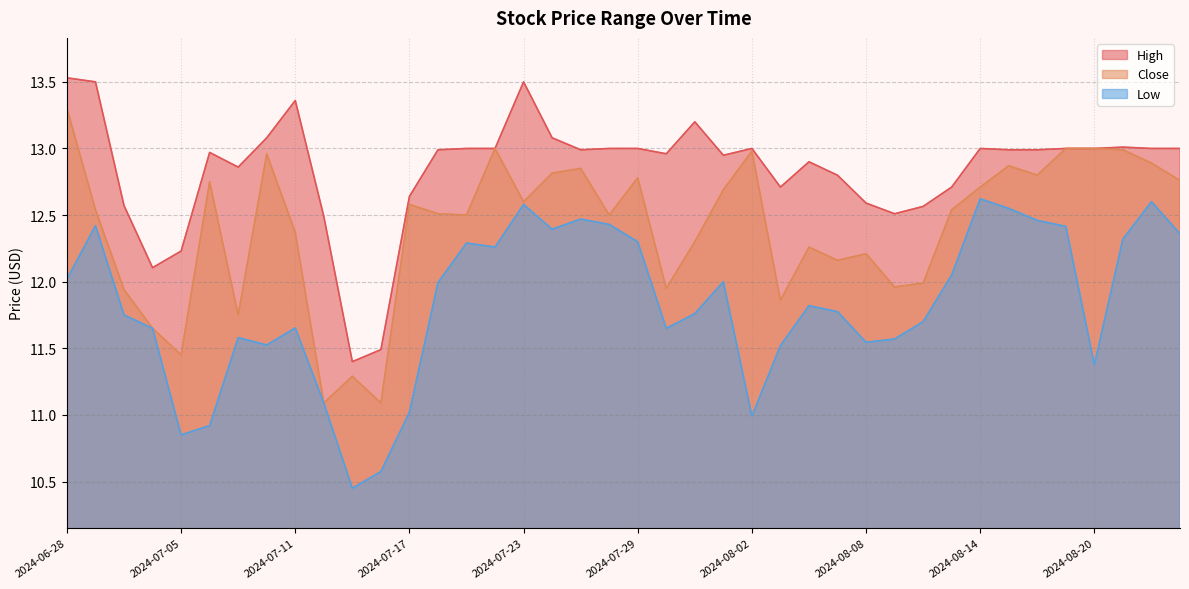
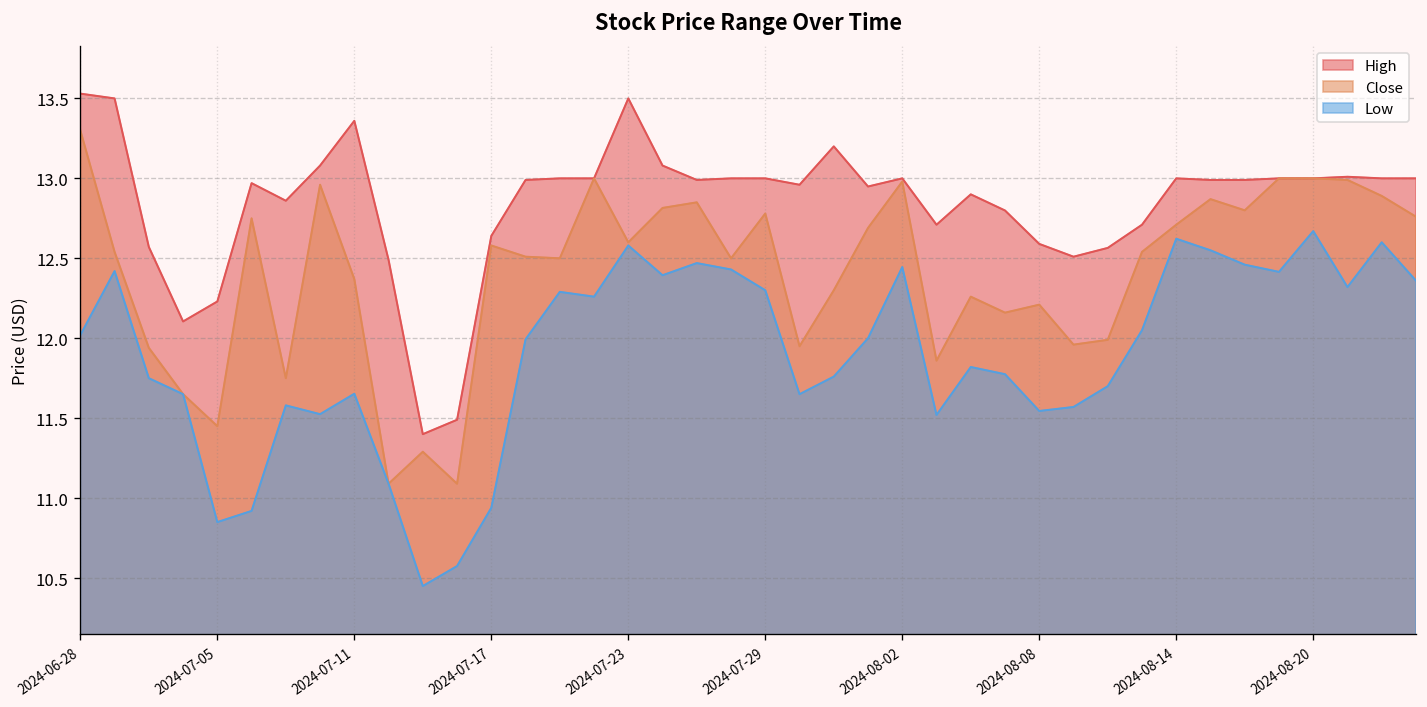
  {
    "Low": {
      "2024-06-28": 12.02,
      "2024-07-05": 10.85,
      "2024-07-11": 11.65,
-     "2024-07-17": 11.02,
+     "2024-07-17": 10.94,
      "2024-07-23": 12.58,
      "2024-07-29": 12.30,
-     "2024-08-02": 10.99,
+     "2024-08-02": 12.44,
      "2024-08-08": 11.54,
      "2024-08-14": 12.62,
-     "2024-08-20": 11.38
+     "2024-08-20": 12.67
    }
  }
